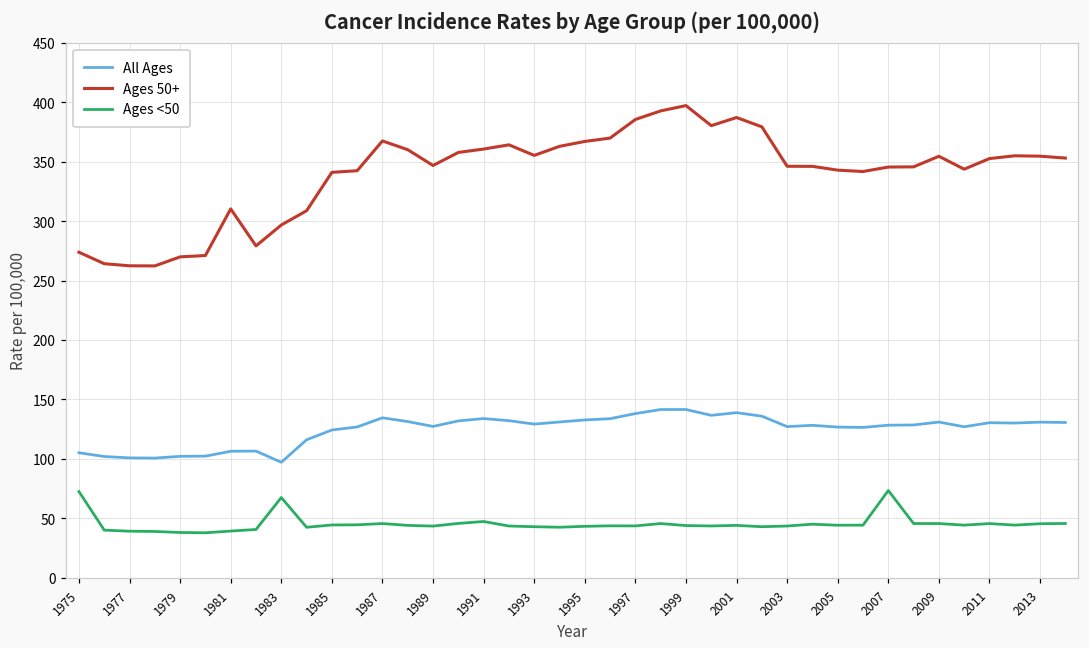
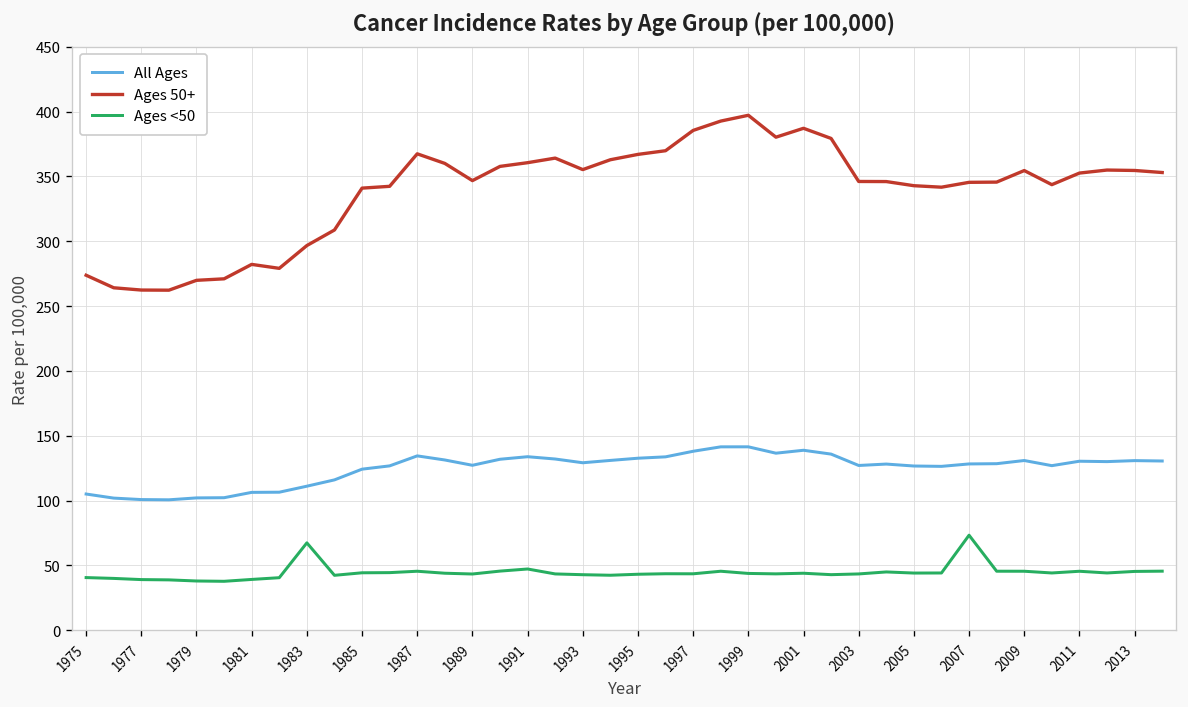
  {
    "All Ages": {
      "1975": 105,
      "1977": 101,
      "1979": 102,
      "1981": 106,
-     "1983": 97,
+     "1983": 111,
      "1985": 124,
      "1987": 135,
      "1989": 127,
      "1991": 134,
      "1993": 129,
      "1995": 133,
      "1997": 138,
      "1999": 141,
      "2001": 139,
      "2003": 127,
      "2005": 127,
      "2007": 128,
      "2009": 131,
      "2011": 130,
      "2013": 131
    },
    "Ages 50+": {
      "1975": 274,
      "1977": 262,
      "1979": 270,
-     "1981": 310,
+     "1981": 282,
      "1983": 297,
      "1985": 341,
      "1987": 367,
      "1989": 347,
      "1991": 361,
      "1993": 355,
      "1995": 367,
      "1997": 386,
      "1999": 397,
      "2001": 387,
      "2003": 346,
      "2005": 343,
      "2007": 345,
      "2009": 355,
      "2011": 353,
      "2013": 355
    },
    "Ages <50": {
-     "1975": 72,
+     "1975": 41,
      "1977": 39,
      "1979": 38,
      "1981": 39,
      "1983": 67,
      "1985": 44,
      "1987": 46,
      "1989": 43,
      "1991": 47,
      "1993": 43,
      "1995": 43,
      "1997": 44,
      "1999": 44,
      "2001": 44,
      "2003": 43,
      "2005": 44,
      "2007": 73,
      "2009": 46,
      "2011": 46,
      "2013": 45
    }
  }
